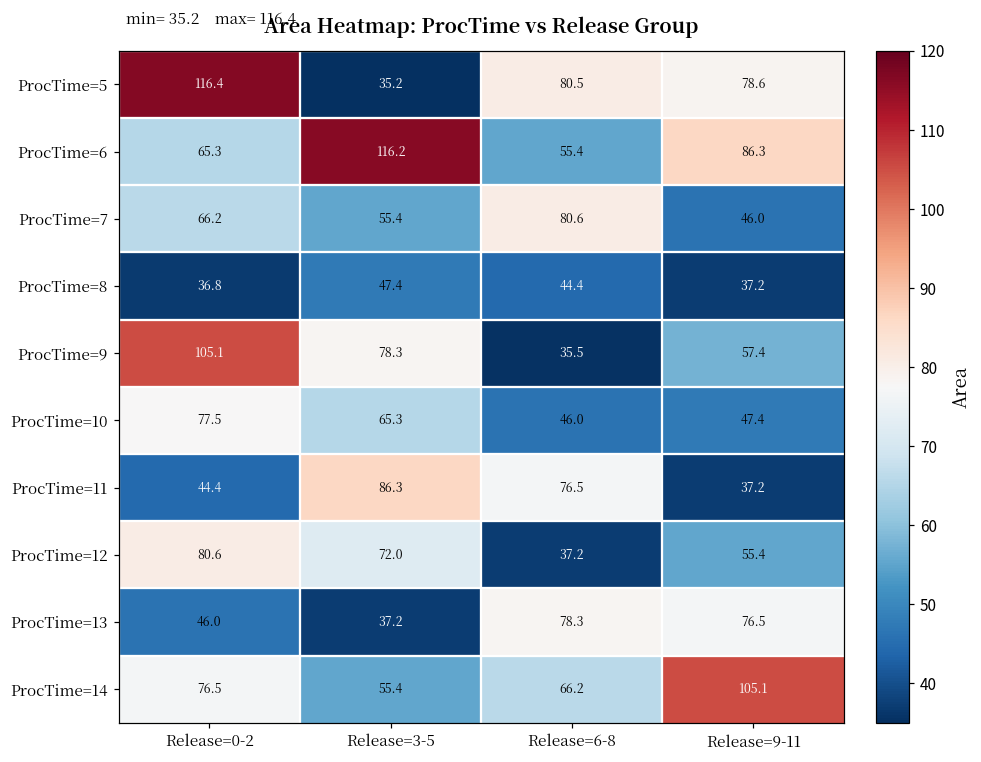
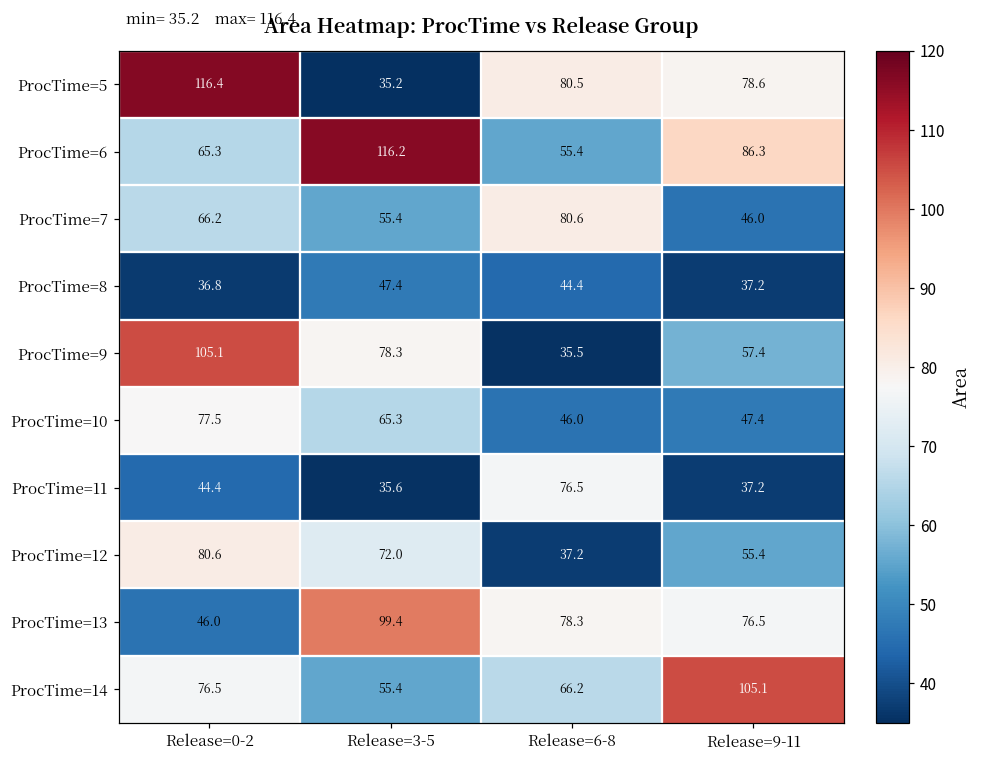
  {
    "ProcTime=5": {
      "Release=0-2": 116.4,
      "Release=3-5": 35.2,
      "Release=6-8": 80.5,
      "Release=9-11": 78.6
    },
    "ProcTime=6": {
      "Release=0-2": 65.3,
      "Release=3-5": 116.2,
      "Release=6-8": 55.4,
      "Release=9-11": 86.3
    },
    "ProcTime=7": {
      "Release=0-2": 66.2,
      "Release=3-5": 55.4,
      "Release=6-8": 80.6,
      "Release=9-11": 46.0
    },
    "ProcTime=8": {
      "Release=0-2": 36.8,
      "Release=3-5": 47.4,
      "Release=6-8": 44.4,
      "Release=9-11": 37.2
    },
    "ProcTime=9": {
      "Release=0-2": 105.1,
      "Release=3-5": 78.3,
      "Release=6-8": 35.5,
      "Release=9-11": 57.4
    },
    "ProcTime=10": {
      "Release=0-2": 77.5,
      "Release=3-5": 65.3,
      "Release=6-8": 46.0,
      "Release=9-11": 47.4
    },
    "ProcTime=11": {
      "Release=0-2": 44.4,
-     "Release=3-5": 86.3,
+     "Release=3-5": 35.6,
      "Release=6-8": 76.5,
      "Release=9-11": 37.2
    },
    "ProcTime=12": {
      "Release=0-2": 80.6,
      "Release=3-5": 72.0,
      "Release=6-8": 37.2,
      "Release=9-11": 55.4
    },
    "ProcTime=13": {
      "Release=0-2": 46.0,
-     "Release=3-5": 37.2,
+     "Release=3-5": 99.4,
      "Release=6-8": 78.3,
      "Release=9-11": 76.5
    },
    "ProcTime=14": {
      "Release=0-2": 76.5,
      "Release=3-5": 55.4,
      "Release=6-8": 66.2,
      "Release=9-11": 105.1
    }
  }
